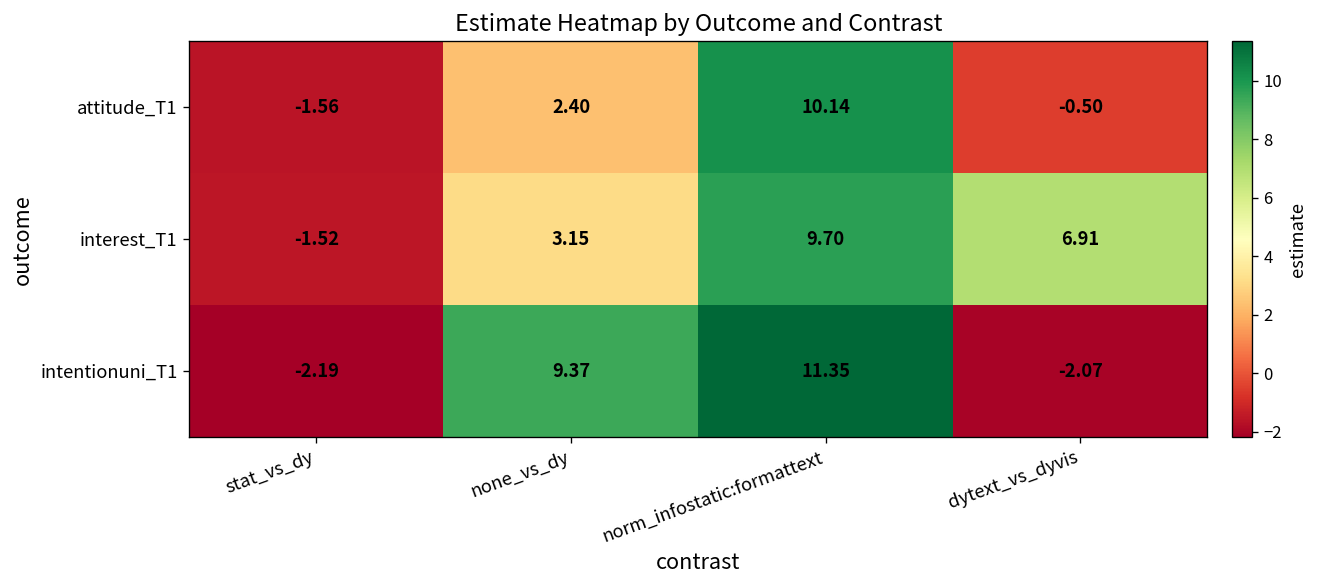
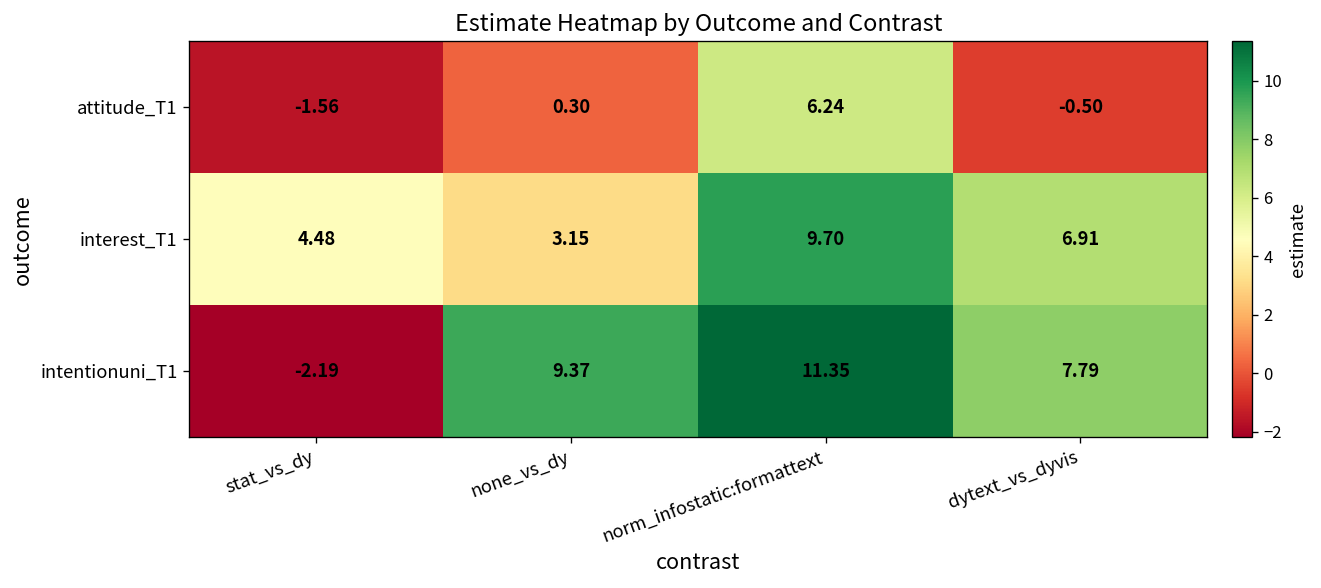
  {
    "attitude_T1": {
      "stat_vs_dy": -1.56,
-     "none_vs_dy": 2.40,
-     "norm_infostatic:formattext": 10.14,
+     "none_vs_dy": 0.30,
+     "norm_infostatic:formattext": 6.24,
      "dytext_vs_dyvis": -0.50
    },
    "interest_T1": {
-     "stat_vs_dy": -1.52,
+     "stat_vs_dy": 4.48,
      "none_vs_dy": 3.15,
      "norm_infostatic:formattext": 9.70,
      "dytext_vs_dyvis": 6.91
    },
    "intentionuni_T1": {
      "stat_vs_dy": -2.19,
      "none_vs_dy": 9.37,
      "norm_infostatic:formattext": 11.35,
-     "dytext_vs_dyvis": -2.07
+     "dytext_vs_dyvis": 7.79
    }
  }
